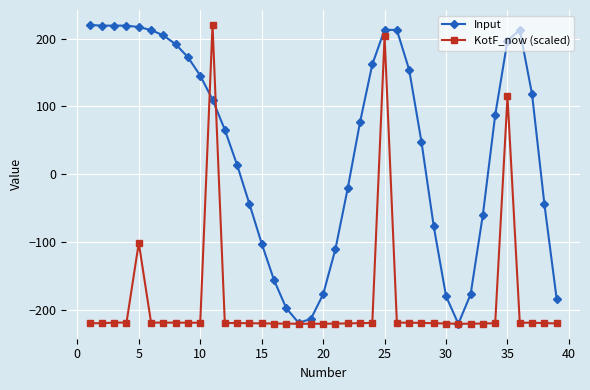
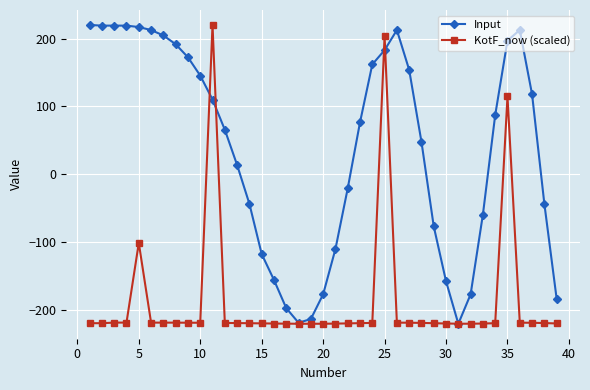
  {
    "Input": {
      "5": 220,
      "10": 150,
-     "15": -100,
+     "15": -120,
      "20": -180,
-     "25": 210,
-     "30": -180
+     "25": 180,
+     "30": -160
    },
    "KotF_now (scaled)": {
      "5": -100,
      "10": -220,
      "15": -220,
      "20": -220,
      "25": 200,
      "30": -220,
      "35": 110
    }
  }
